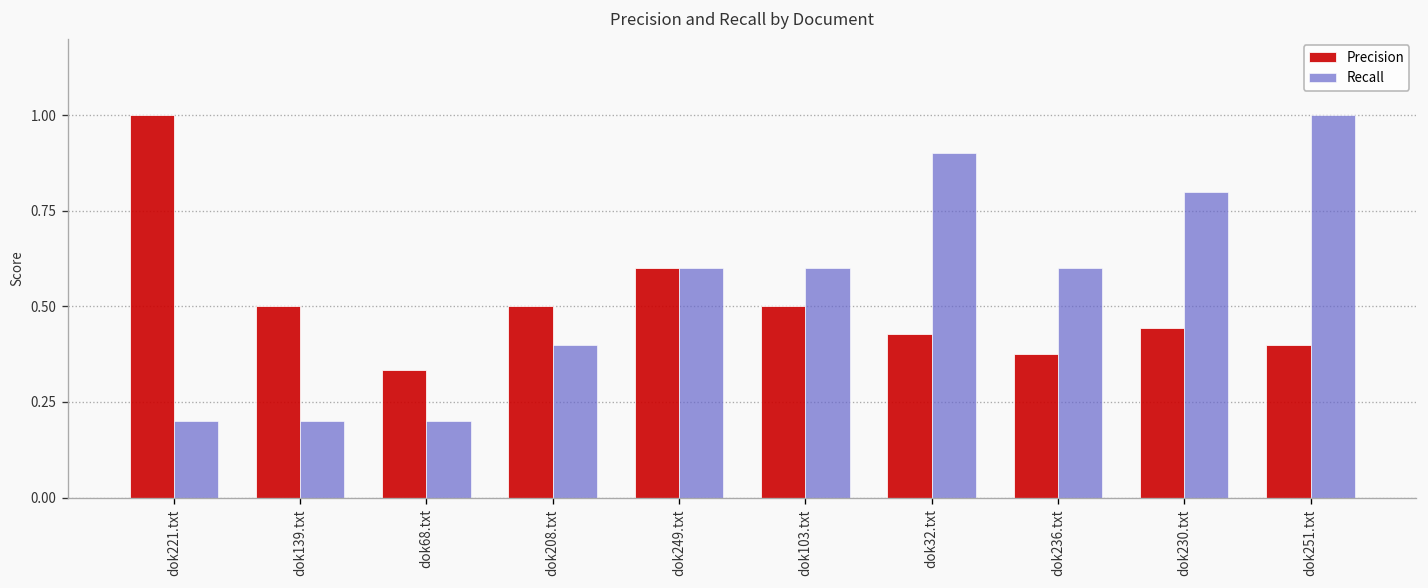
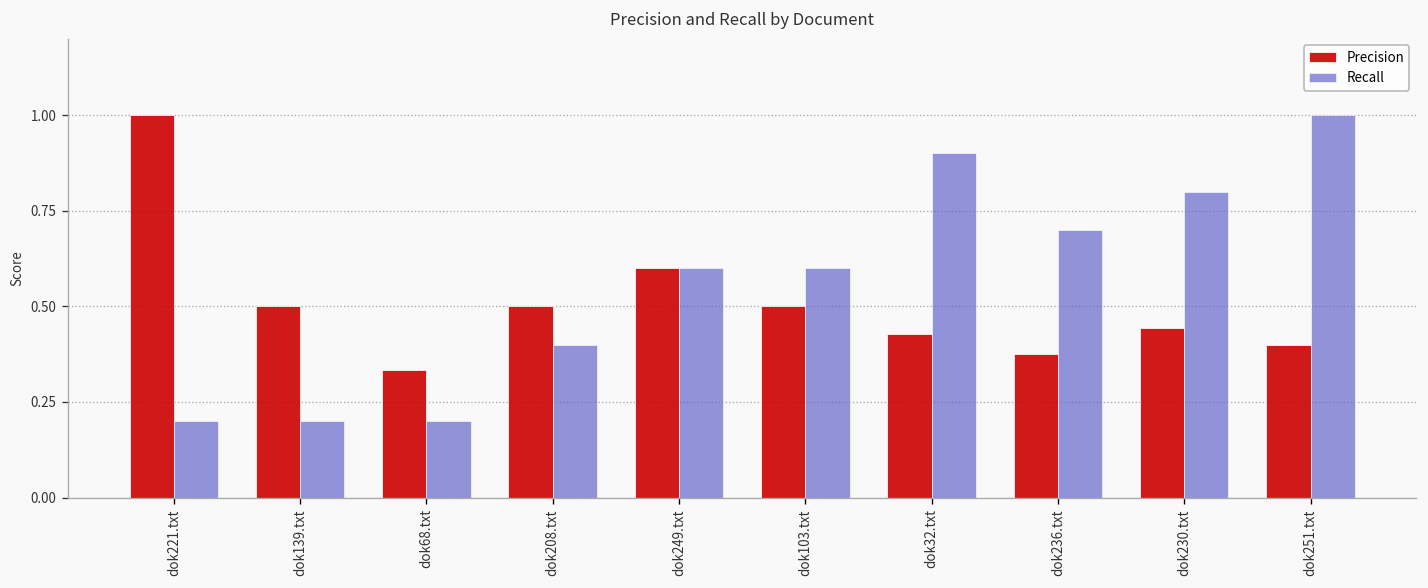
  {
    "Precision": {
      "dok221.txt": 1.0,
      "dok139.txt": 0.5,
      "dok68.txt": 0.33,
      "dok208.txt": 0.5,
      "dok249.txt": 0.6,
      "dok103.txt": 0.5,
      "dok32.txt": 0.43,
      "dok236.txt": 0.38,
      "dok230.txt": 0.44,
      "dok251.txt": 0.4
    },
    "Recall": {
      "dok221.txt": 0.2,
      "dok139.txt": 0.2,
      "dok68.txt": 0.2,
      "dok208.txt": 0.4,
      "dok249.txt": 0.6,
      "dok103.txt": 0.6,
      "dok32.txt": 0.9,
-     "dok236.txt": 0.6,
+     "dok236.txt": 0.7,
      "dok230.txt": 0.8,
      "dok251.txt": 1.0
    }
  }
